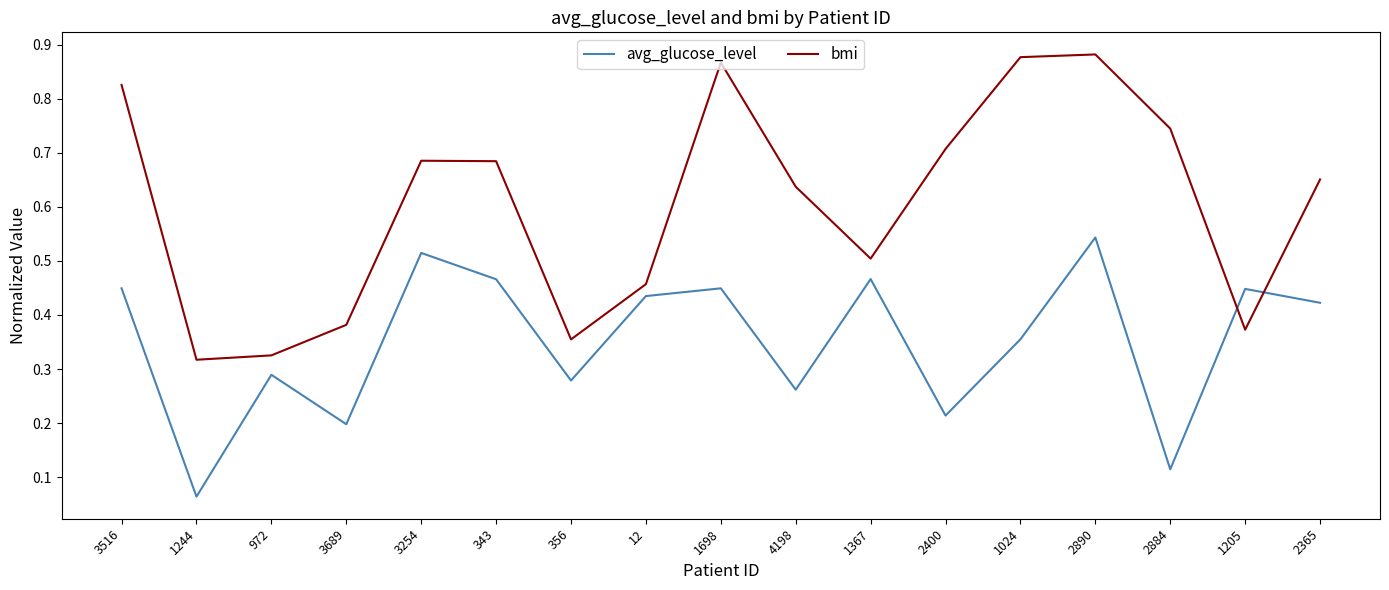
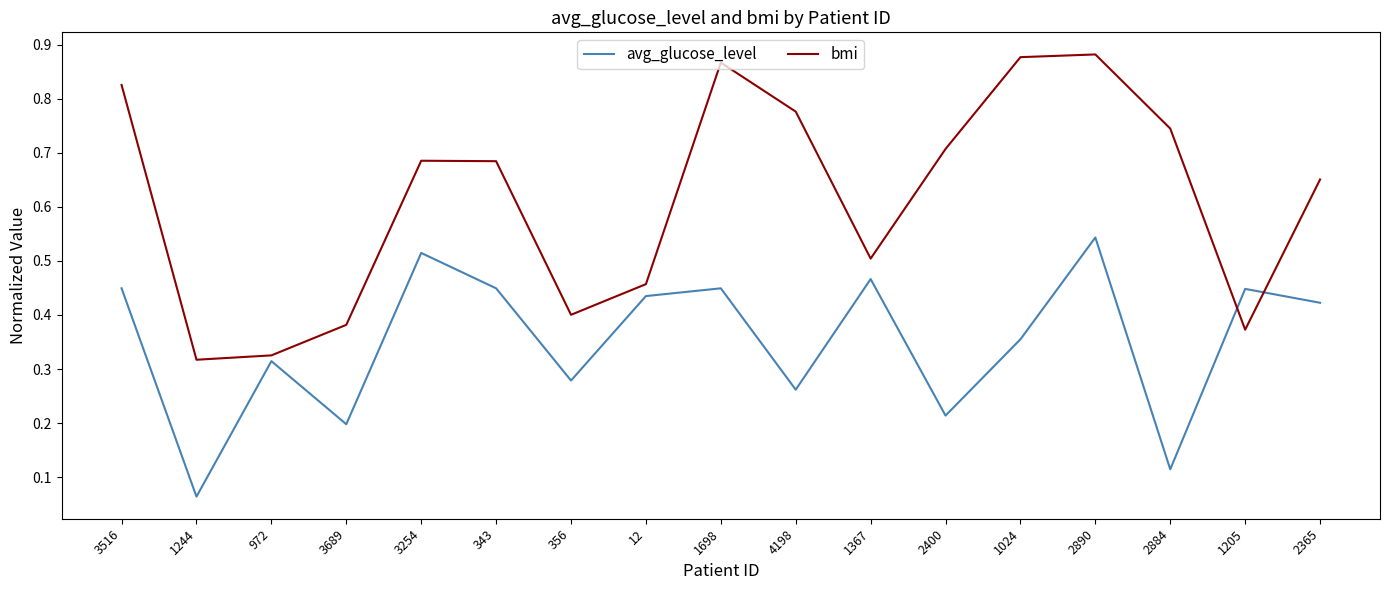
  {
    "avg_glucose_level": {
      "3516": 0.45,
      "1244": 0.06,
-     "972": 0.29,
+     "972": 0.31,
      "3689": 0.20,
      "3254": 0.51,
-     "343": 0.47,
+     "343": 0.45,
      "356": 0.28,
      "12": 0.43,
      "1698": 0.45,
      "4198": 0.26,
      "1367": 0.47,
      "2400": 0.21,
      "1024": 0.36,
      "2890": 0.54,
      "2884": 0.11,
      "1205": 0.45,
      "2365": 0.42
    },
    "bmi": {
      "3516": 0.83,
      "1244": 0.32,
      "972": 0.33,
      "3689": 0.38,
      "3254": 0.69,
      "343": 0.68,
-     "356": 0.35,
+     "356": 0.40,
      "12": 0.46,
-     "4198": 0.64,
+     "4198": 0.78,
      "1367": 0.50,
      "2400": 0.71,
      "1024": 0.88,
      "2890": 0.88,
      "2884": 0.74,
      "1205": 0.37,
      "2365": 0.65
    }
  }
